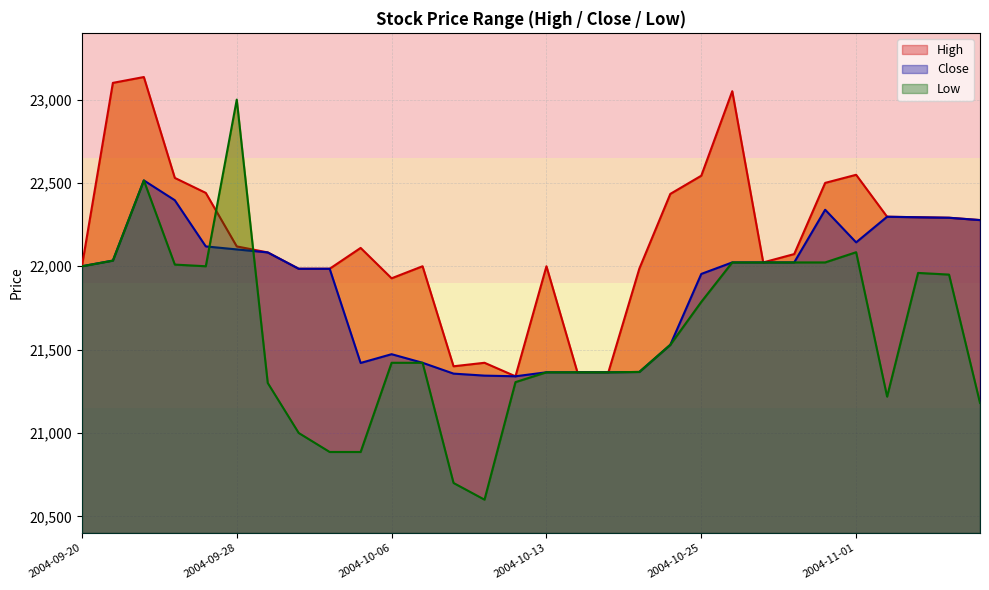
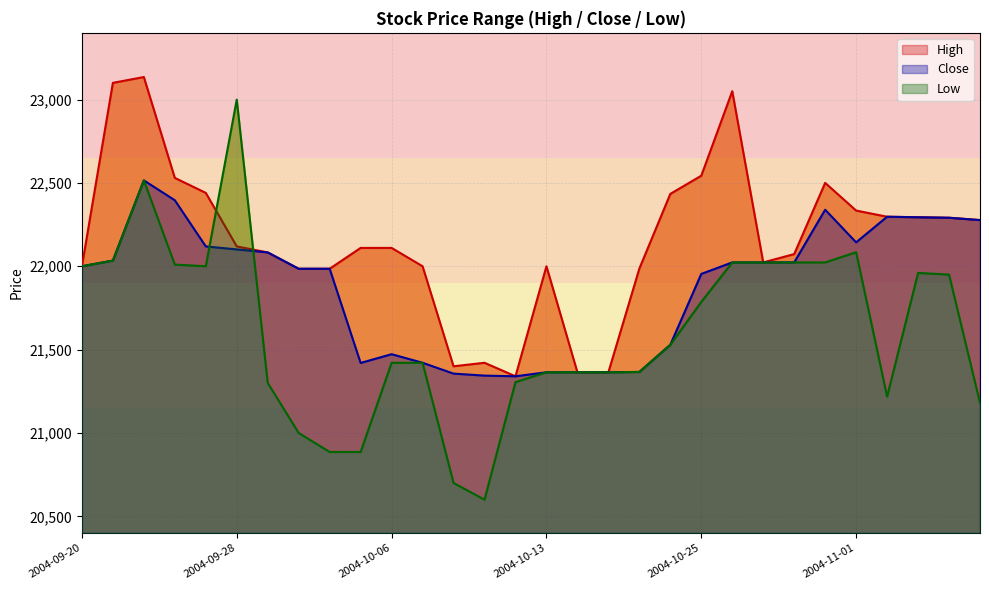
  {
    "High": {
      "2004-09-28": "22,120",
-     "2004-10-06": "21,930",
-     "2004-11-01": "22,550"
+     "2004-10-06": "22,110",
+     "2004-11-01": "22,330"
    },
    "Close": {
      "2004-09-28": "22,100",
      "2004-10-06": "21,470",
      "2004-10-25": "21,950",
      "2004-11-01": "22,140"
    },
    "Low": {
      "2004-10-06": "21,420",
      "2004-10-25": "21,790",
      "2004-11-01": "22,080"
    }
  }
